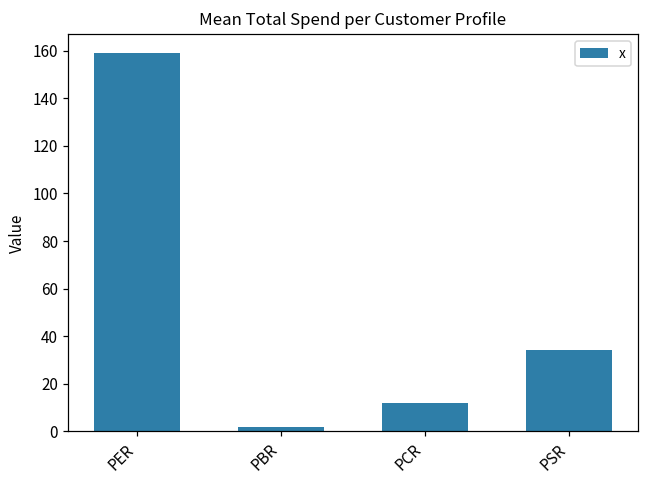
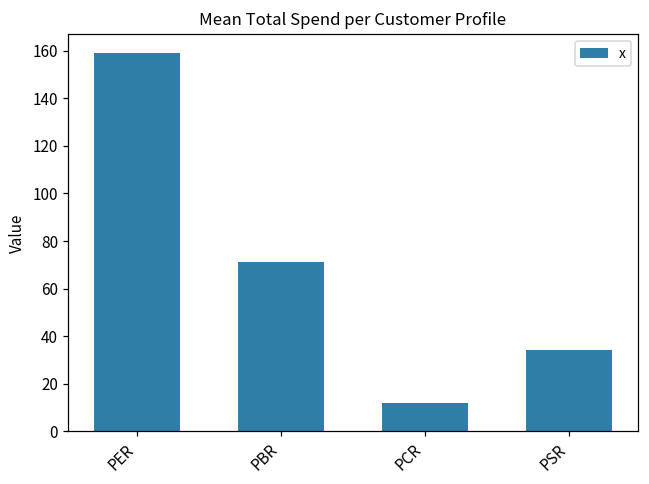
  {
    "PER": 159,
-   "PBR": 2,
+   "PBR": 71,
    "PCR": 12,
    "PSR": 34
  }
